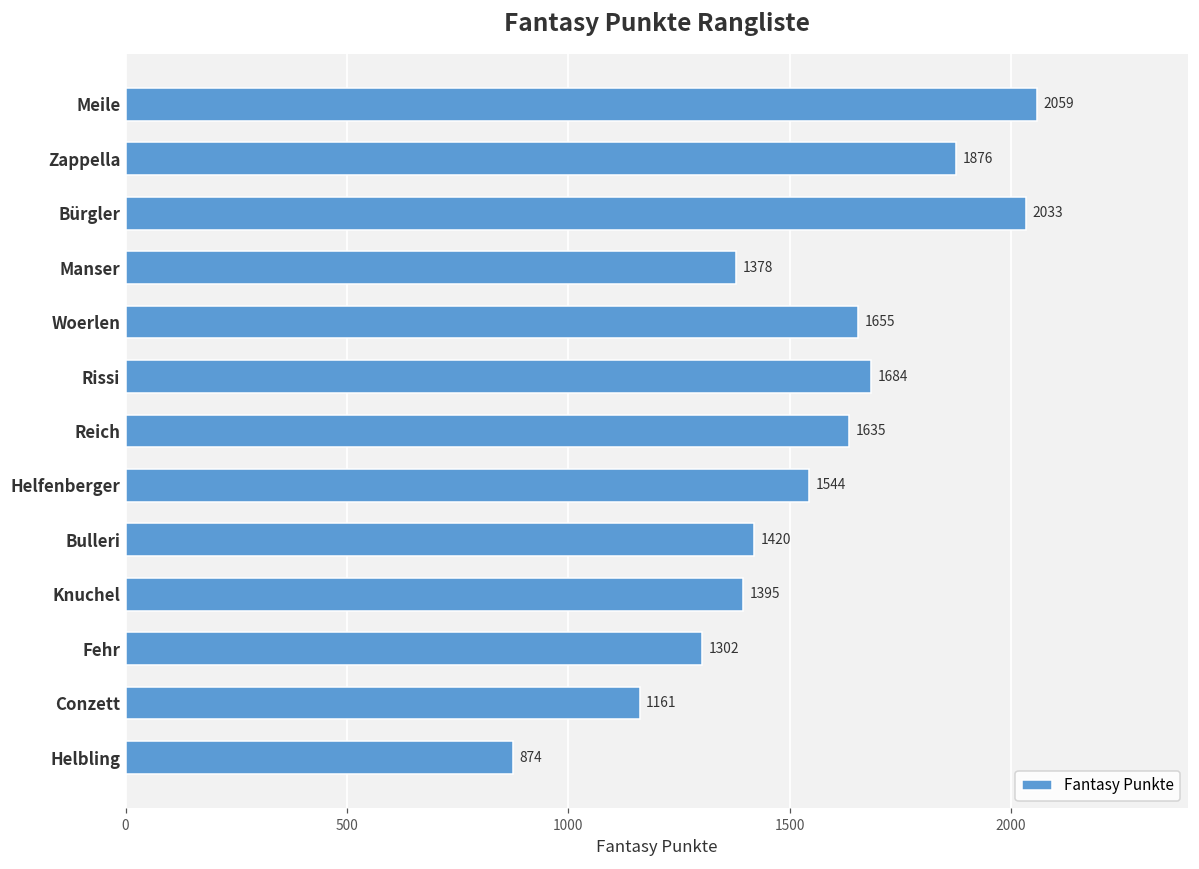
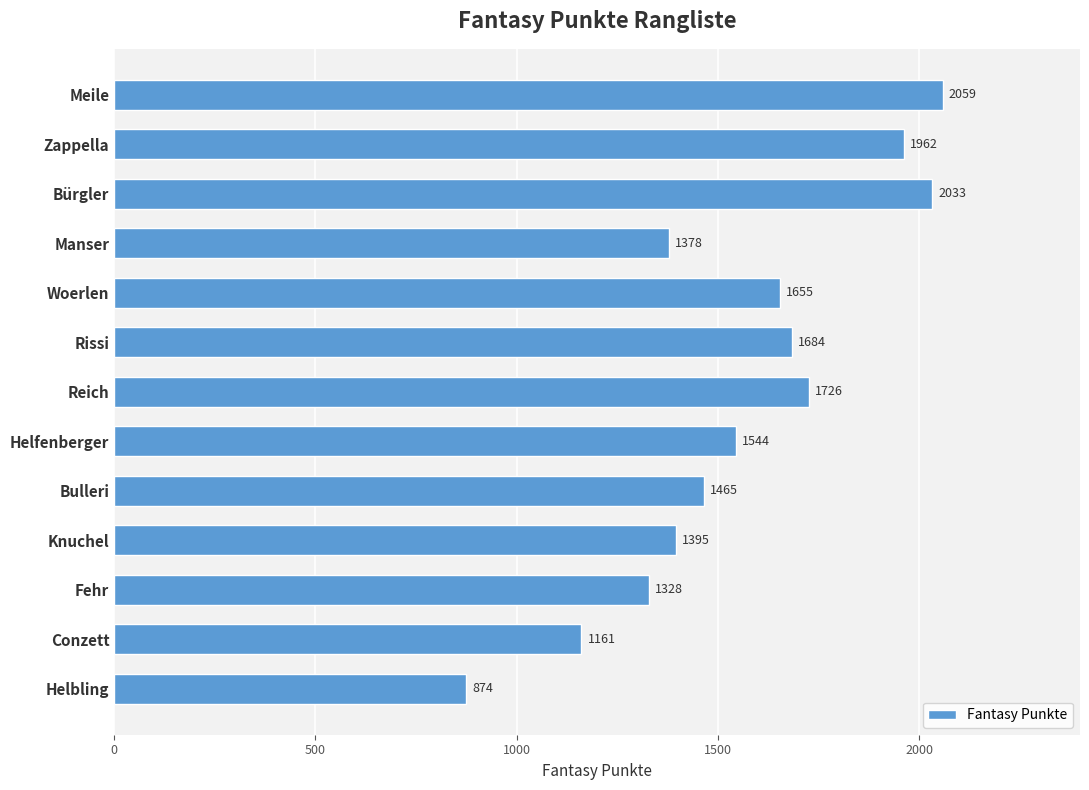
  {
    "Meile": 2059,
-   "Zappella": 1876,
+   "Zappella": 1962,
    "Bürgler": 2033,
    "Manser": 1378,
    "Woerlen": 1655,
    "Rissi": 1684,
-   "Reich": 1635,
+   "Reich": 1726,
    "Helfenberger": 1544,
-   "Bulleri": 1420,
+   "Bulleri": 1465,
    "Knuchel": 1395,
-   "Fehr": 1302,
+   "Fehr": 1328,
    "Conzett": 1161,
    "Helbling": 874
  }
